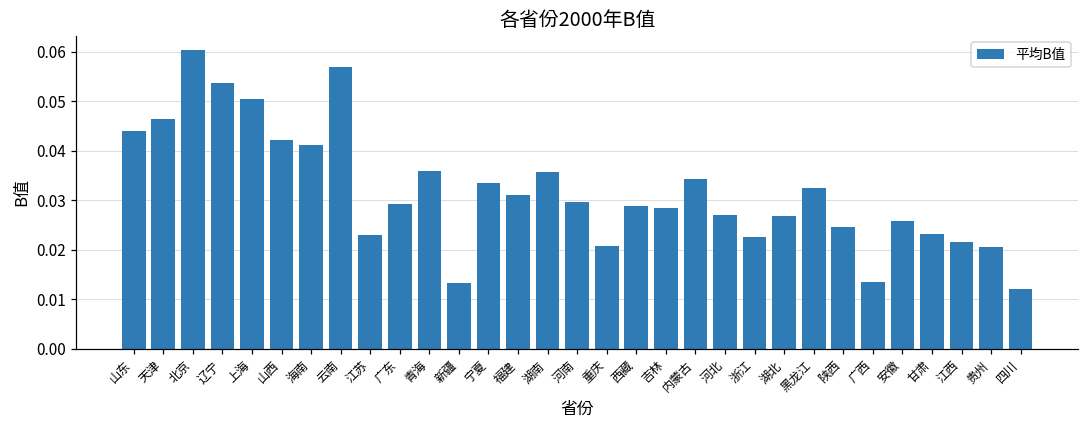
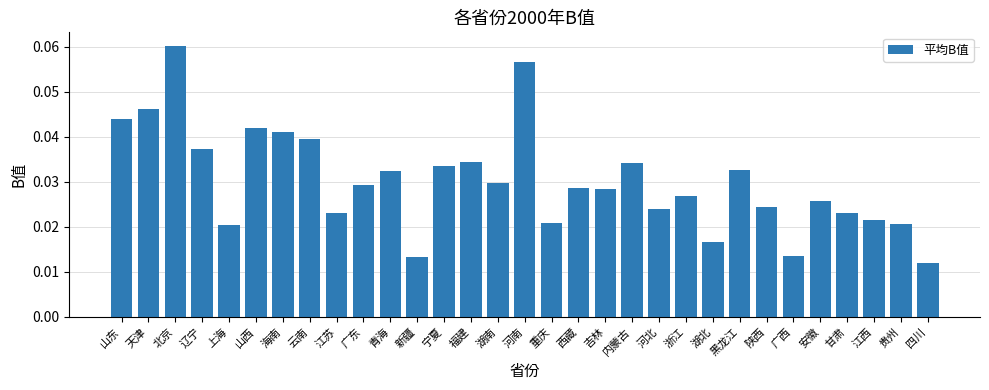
  {
    "山东": 0.044,
    "天津": 0.046,
    "北京": 0.060,
-   "辽宁": 0.054,
-   "上海": 0.050,
+   "辽宁": 0.037,
+   "上海": 0.020,
    "山西": 0.042,
    "海南": 0.041,
-   "云南": 0.057,
+   "云南": 0.040,
    "江苏": 0.023,
    "广东": 0.029,
-   "青海": 0.036,
+   "青海": 0.032,
    "新疆": 0.013,
    "宁夏": 0.033,
-   "福建": 0.031,
-   "湖南": 0.036,
-   "河南": 0.030,
+   "福建": 0.034,
+   "湖南": 0.030,
+   "河南": 0.057,
    "重庆": 0.021,
    "西藏": 0.029,
    "吉林": 0.029,
    "内蒙古": 0.034,
-   "河北": 0.027,
-   "浙江": 0.022,
-   "湖北": 0.027,
+   "河北": 0.024,
+   "浙江": 0.027,
+   "湖北": 0.017,
    "黑龙江": 0.033,
    "陕西": 0.024,
    "广西": 0.014,
    "安徽": 0.026,
    "甘肃": 0.023,
    "江西": 0.022,
    "贵州": 0.021,
    "四川": 0.012
  }
